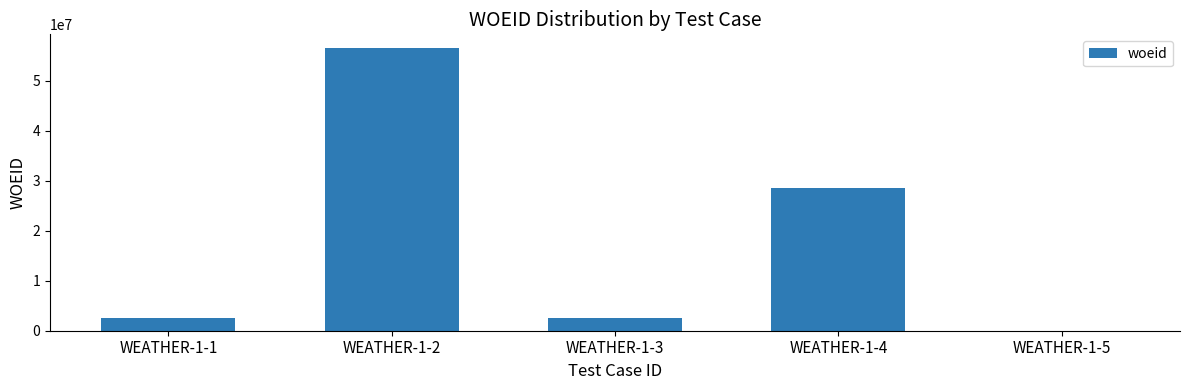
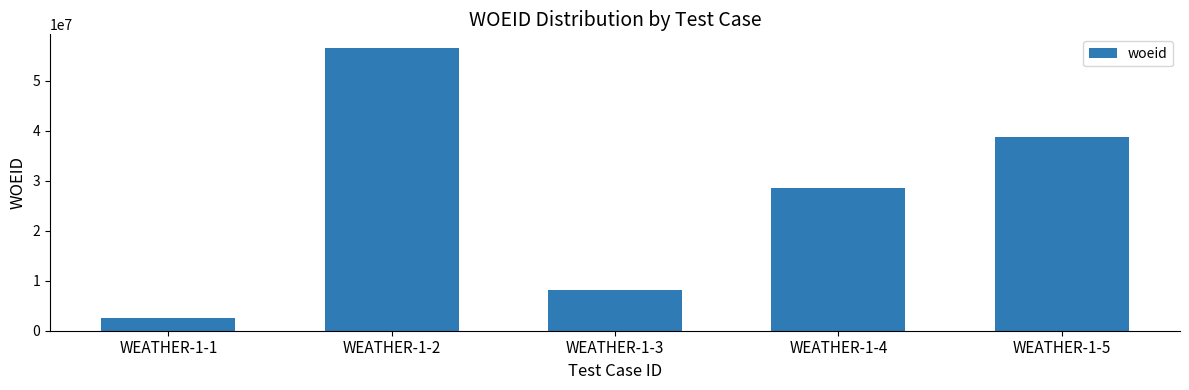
  {
    "WEATHER-1-1": 3000000,
    "WEATHER-1-2": 56000000,
-   "WEATHER-1-3": 3000000,
+   "WEATHER-1-3": 8000000,
    "WEATHER-1-4": 29000000,
-   "WEATHER-1-5": 0
+   "WEATHER-1-5": 39000000
  }
